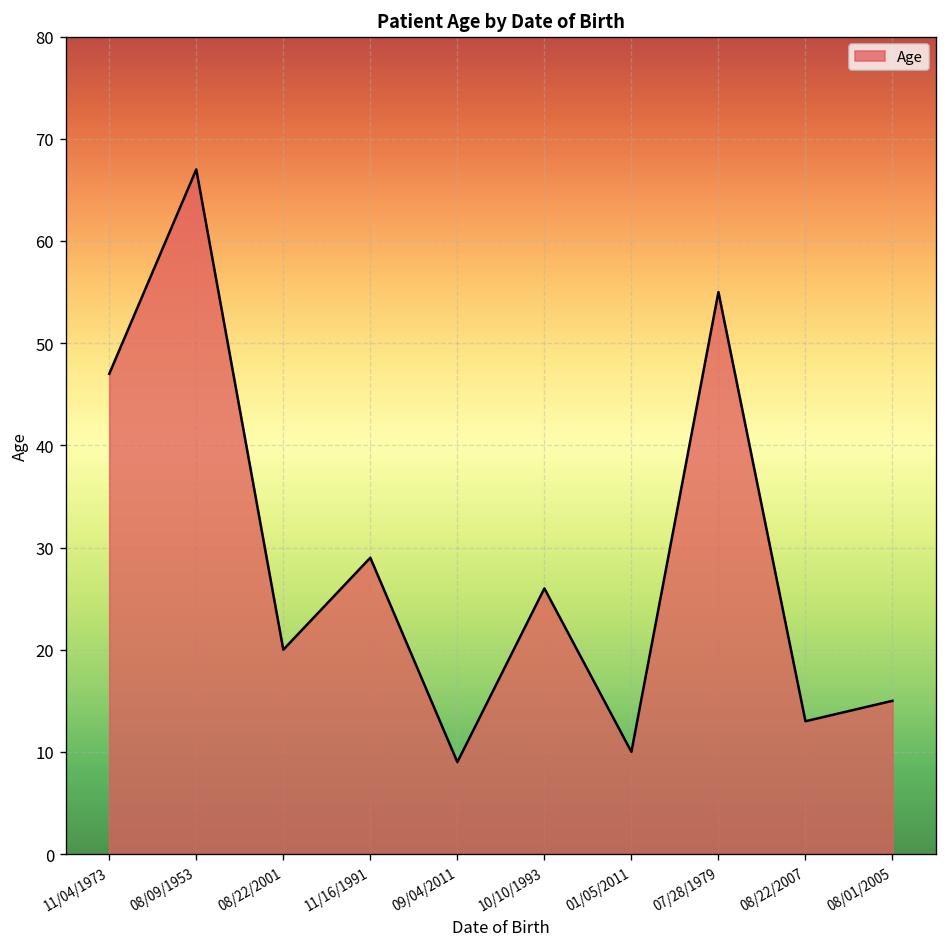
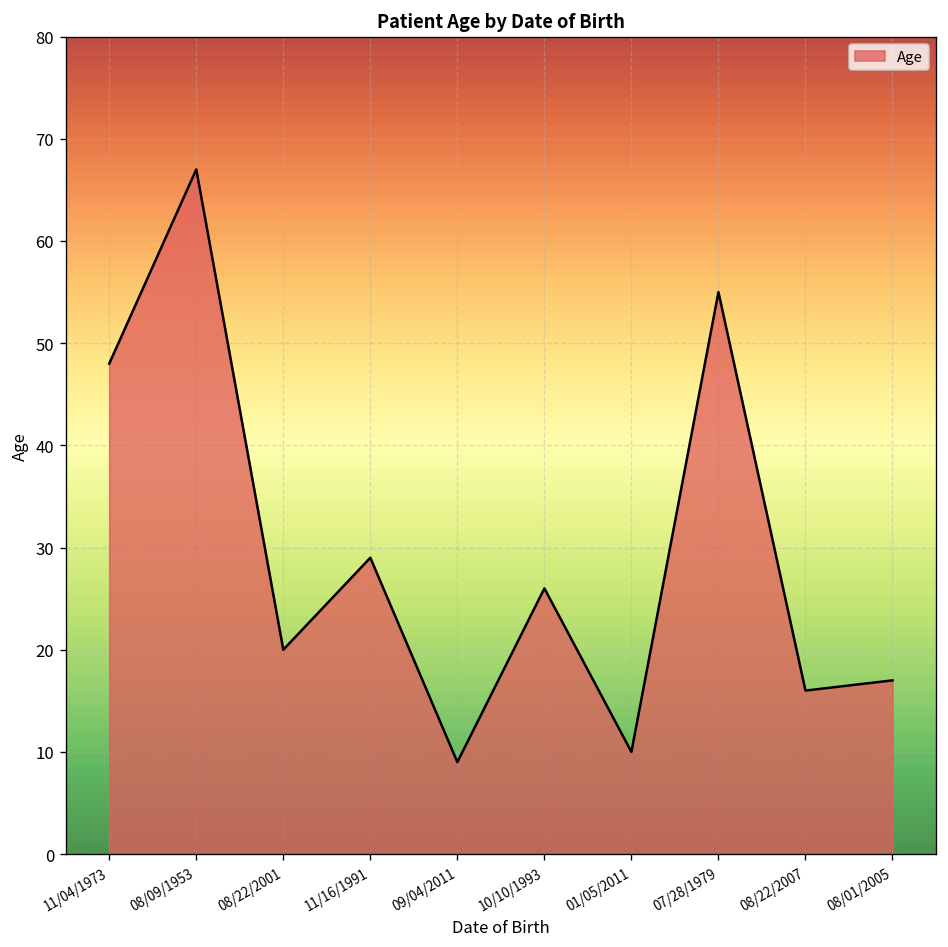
  {
-   "11/04/1973": 47,
+   "11/04/1973": 48,
    "08/09/1953": 67,
    "08/22/2001": 20,
    "11/16/1991": 29,
    "09/04/2011": 9,
    "10/10/1993": 26,
    "01/05/2011": 10,
    "07/28/1979": 55,
-   "08/22/2007": 13,
-   "08/01/2005": 15
+   "08/22/2007": 16,
+   "08/01/2005": 17
  }
